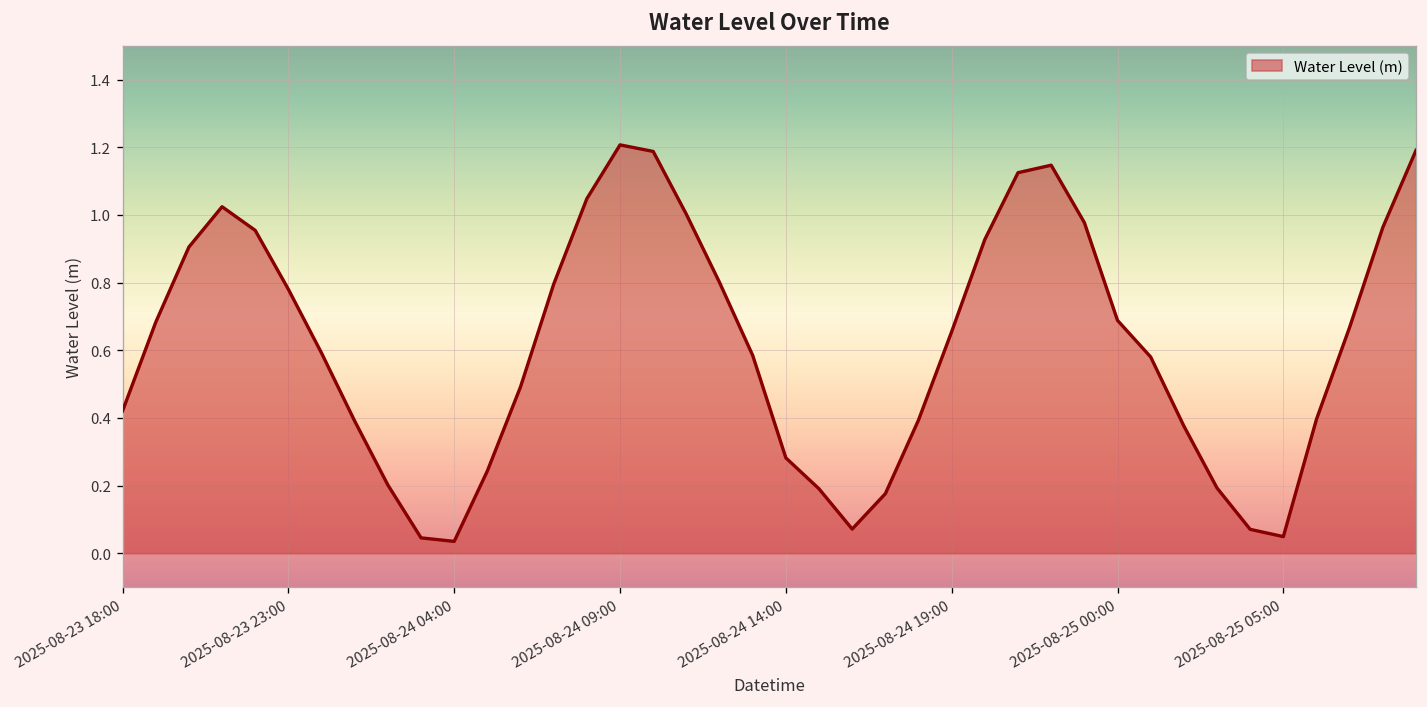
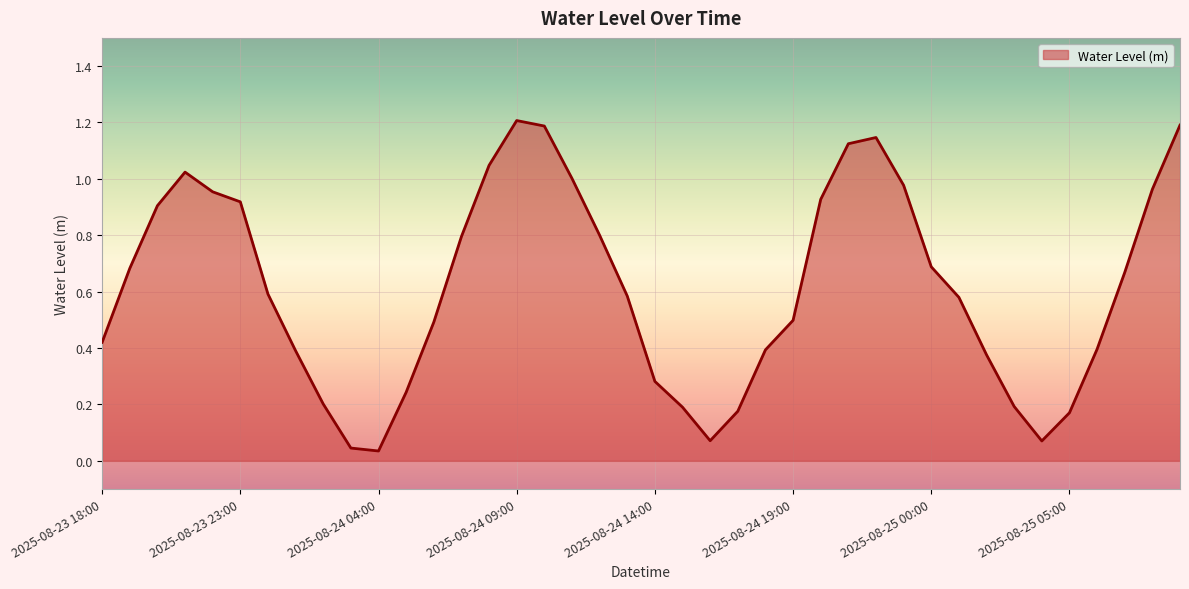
  {
    "2025-08-23 18:00": 0.42,
-   "2025-08-23 23:00": 0.78,
+   "2025-08-23 23:00": 0.92,
    "2025-08-24 04:00": 0.03,
    "2025-08-24 09:00": 1.21,
    "2025-08-24 14:00": 0.28,
-   "2025-08-24 19:00": 0.65,
+   "2025-08-24 19:00": 0.50,
    "2025-08-25 00:00": 0.69,
-   "2025-08-25 05:00": 0.05
+   "2025-08-25 05:00": 0.17
  }
